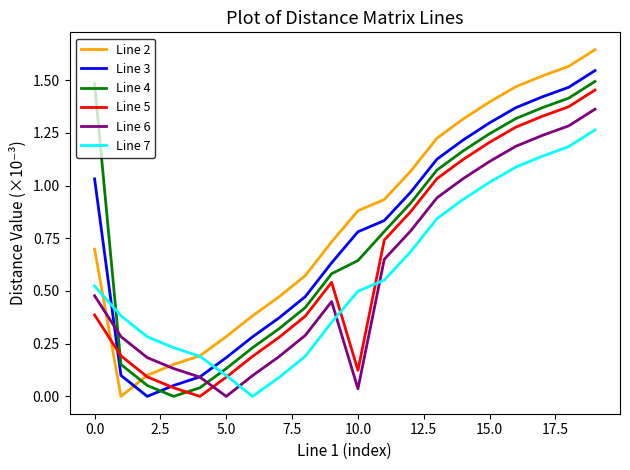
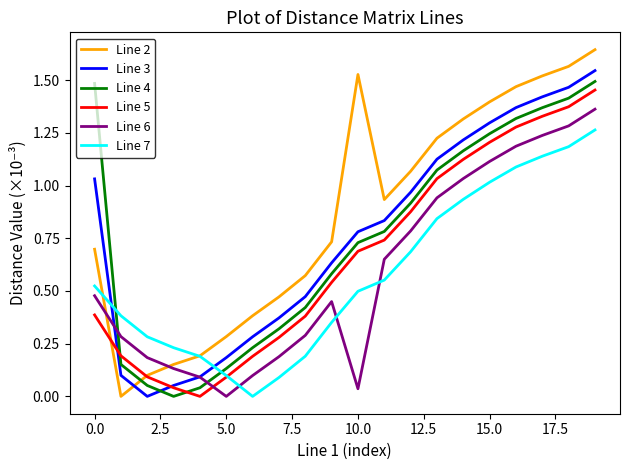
  {
    "Line 2": {
      "0.0": 0.70,
      "5.0": 0.28,
-     "10.0": 0.88,
+     "10.0": 1.53,
      "15.0": 1.40
    },
    "Line 3": {
      "0.0": 1.03,
      "5.0": 0.18,
      "10.0": 0.78,
      "15.0": 1.30
    },
    "Line 4": {
      "5.0": 0.13,
-     "10.0": 0.64,
+     "10.0": 0.73,
      "15.0": 1.25
    },
    "Line 5": {
      "0.0": 0.39,
-     "10.0": 0.12,
+     "10.0": 0.69,
      "15.0": 1.21
    },
    "Line 6": {
      "0.0": 0.48,
      "5.0": 0.00,
      "10.0": 0.04,
      "15.0": 1.11
    },
    "Line 7": {
      "0.0": 0.52,
      "10.0": 0.50,
      "15.0": 1.02
    }
  }
